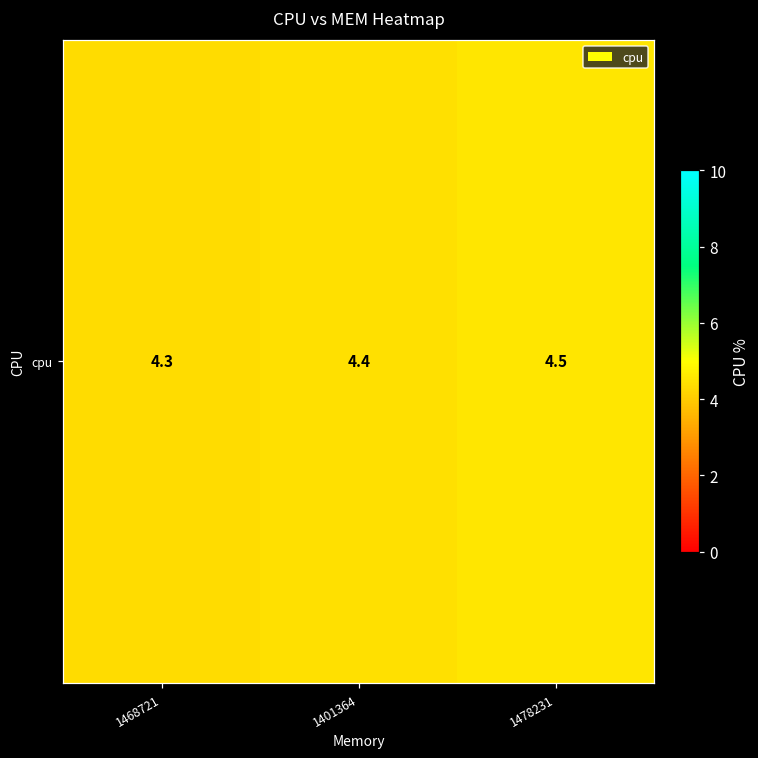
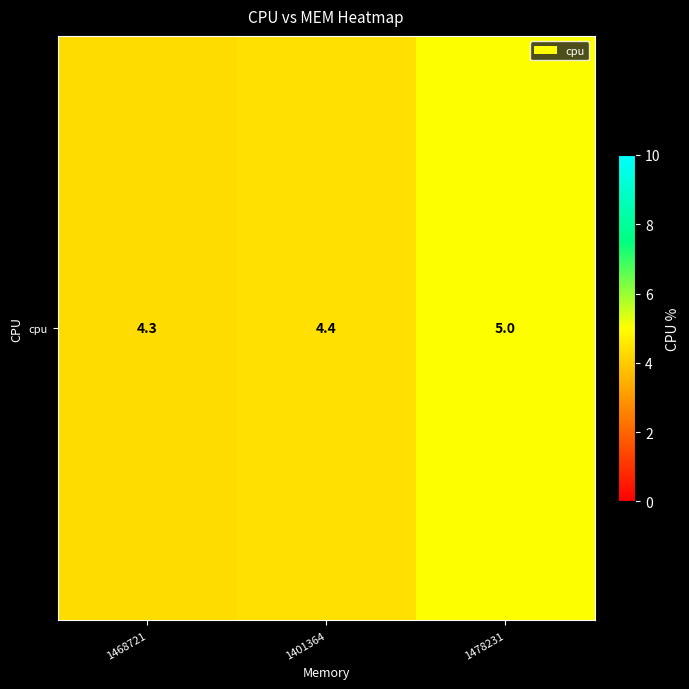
  {
    "cpu": {
      "1468721": 4.3,
      "1401364": 4.4,
-     "1478231": 4.5
+     "1478231": 5.0
    }
  }
